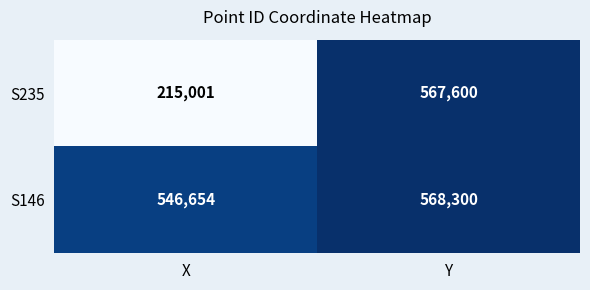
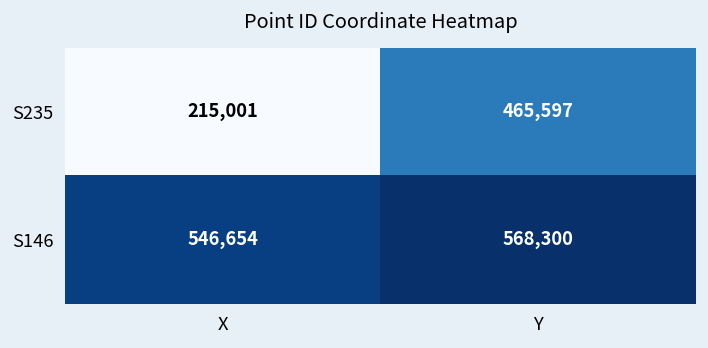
  {
    "S235": {
      "X": "215,001",
-     "Y": "567,600"
+     "Y": "465,597"
    },
    "S146": {
      "X": "546,654",
      "Y": "568,300"
    }
  }
